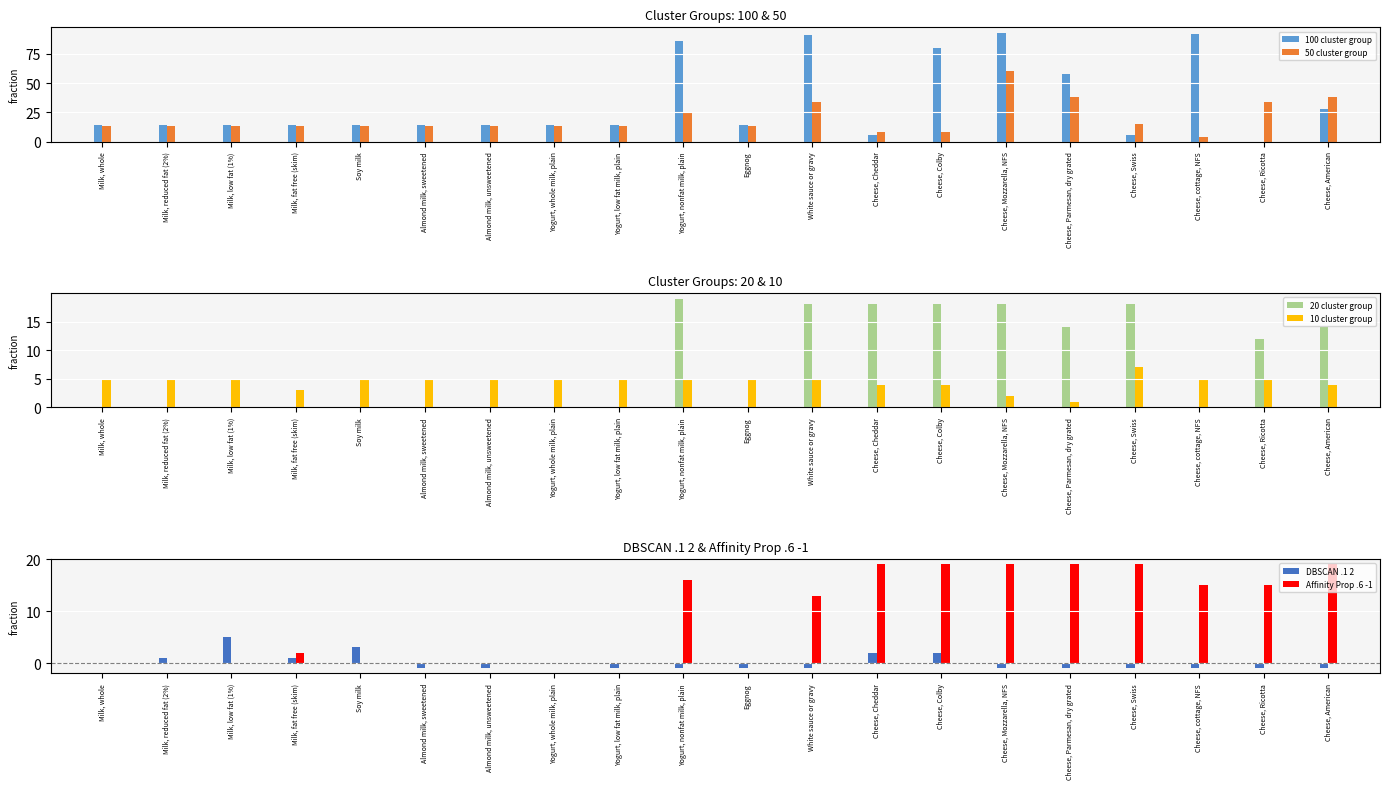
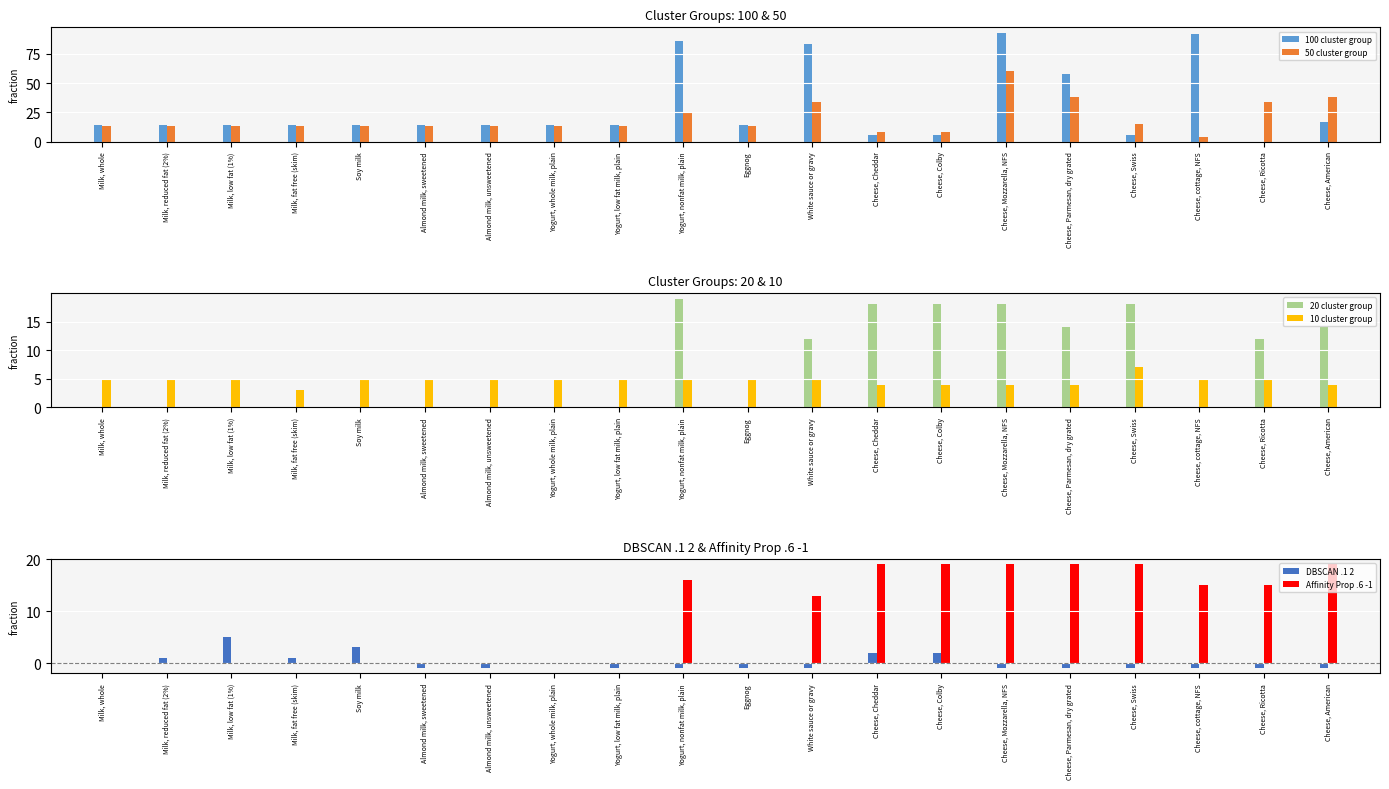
  {
    "Cluster Groups: 100 & 50": {
      "100 cluster group": {
        "Milk, whole": 14,
        "Milk, reduced fat (2%)": 14,
        "Milk, low fat (1%)": 14,
        "Milk, fat free (skim)": 14,
        "Soy milk": 14,
        "Almond milk, sweetened": 14,
        "Almond milk, unsweetened": 14,
        "Yogurt, whole milk, plain": 14,
        "Yogurt, low fat milk, plain": 14,
        "Yogurt, nonfat milk, plain": 86,
        "Eggnog": 14,
-       "White sauce or gravy": 91,
+       "White sauce or gravy": 83,
        "Cheese, Cheddar": 6,
-       "Cheese, Colby": 80,
+       "Cheese, Colby": 6,
        "Cheese, Mozzarella, NFS": 93,
        "Cheese, Parmesan, dry grated": 58,
        "Cheese, Swiss": 6,
        "Cheese, cottage, NFS": 92,
        "Cheese, Ricotta": 0,
-       "Cheese, American": 28
+       "Cheese, American": 17
      },
      "50 cluster group": {
        "Milk, whole": 13,
        "Milk, reduced fat (2%)": 13,
        "Milk, low fat (1%)": 13,
        "Milk, fat free (skim)": 13,
        "Soy milk": 13,
        "Almond milk, sweetened": 13,
        "Almond milk, unsweetened": 13,
        "Yogurt, whole milk, plain": 13,
        "Yogurt, low fat milk, plain": 13,
        "Yogurt, nonfat milk, plain": 24,
        "Eggnog": 13,
        "White sauce or gravy": 34,
        "Cheese, Cheddar": 8,
        "Cheese, Colby": 8,
        "Cheese, Mozzarella, NFS": 60,
        "Cheese, Parmesan, dry grated": 38,
        "Cheese, Swiss": 15,
        "Cheese, cottage, NFS": 4,
        "Cheese, Ricotta": 34,
        "Cheese, American": 38
      }
    },
    "Cluster Groups: 20 & 10": {
      "20 cluster group": {
        "Milk, whole": 0,
        "Milk, reduced fat (2%)": 0,
        "Milk, low fat (1%)": 0,
        "Milk, fat free (skim)": 0,
        "Soy milk": 0,
        "Almond milk, sweetened": 0,
        "Almond milk, unsweetened": 0,
        "Yogurt, whole milk, plain": 0,
        "Yogurt, low fat milk, plain": 0,
        "Yogurt, nonfat milk, plain": 19,
        "Eggnog": 0,
-       "White sauce or gravy": 18,
+       "White sauce or gravy": 12,
        "Cheese, Cheddar": 18,
        "Cheese, Colby": 18,
        "Cheese, Mozzarella, NFS": 18,
        "Cheese, Parmesan, dry grated": 14,
        "Cheese, Swiss": 18,
        "Cheese, cottage, NFS": 0,
        "Cheese, Ricotta": 12,
        "Cheese, American": 14
      },
      "10 cluster group": {
        "Milk, whole": 5,
        "Milk, reduced fat (2%)": 5,
        "Milk, low fat (1%)": 5,
        "Milk, fat free (skim)": 3,
        "Soy milk": 5,
        "Almond milk, sweetened": 5,
        "Almond milk, unsweetened": 5,
        "Yogurt, whole milk, plain": 5,
        "Yogurt, low fat milk, plain": 5,
        "Yogurt, nonfat milk, plain": 5,
        "Eggnog": 5,
        "White sauce or gravy": 5,
        "Cheese, Cheddar": 4,
        "Cheese, Colby": 4,
-       "Cheese, Mozzarella, NFS": 2,
-       "Cheese, Parmesan, dry grated": 1,
+       "Cheese, Mozzarella, NFS": 4,
+       "Cheese, Parmesan, dry grated": 4,
        "Cheese, Swiss": 7,
        "Cheese, cottage, NFS": 5,
        "Cheese, Ricotta": 5,
        "Cheese, American": 4
      }
    },
    "DBSCAN .1 2 & Affinity Prop .6 -1": {
      "DBSCAN .1 2": {
        "Milk, whole": 0,
        "Milk, reduced fat (2%)": 1,
        "Milk, low fat (1%)": 5,
        "Milk, fat free (skim)": 1,
        "Soy milk": 3,
        "Almond milk, sweetened": -1,
        "Almond milk, unsweetened": -1,
        "Yogurt, whole milk, plain": 0,
        "Yogurt, low fat milk, plain": -1,
        "Yogurt, nonfat milk, plain": -1,
        "Eggnog": -1,
        "White sauce or gravy": -1,
        "Cheese, Cheddar": 2,
        "Cheese, Colby": 2,
        "Cheese, Mozzarella, NFS": -1,
        "Cheese, Parmesan, dry grated": -1,
        "Cheese, Swiss": -1,
        "Cheese, cottage, NFS": -1,
        "Cheese, Ricotta": -1,
        "Cheese, American": -1
      },
      "Affinity Prop .6 -1": {
        "Milk, whole": 0,
        "Milk, reduced fat (2%)": 0,
        "Milk, low fat (1%)": 0,
-       "Milk, fat free (skim)": 2,
+       "Milk, fat free (skim)": 0,
        "Soy milk": 0,
        "Almond milk, sweetened": 0,
        "Almond milk, unsweetened": 0,
        "Yogurt, whole milk, plain": 0,
        "Yogurt, low fat milk, plain": 0,
        "Yogurt, nonfat milk, plain": 16,
        "Eggnog": 0,
        "White sauce or gravy": 13,
        "Cheese, Cheddar": 19,
        "Cheese, Colby": 19,
        "Cheese, Mozzarella, NFS": 19,
        "Cheese, Parmesan, dry grated": 19,
        "Cheese, Swiss": 19,
        "Cheese, cottage, NFS": 15,
        "Cheese, Ricotta": 15
      }
    }
  }
